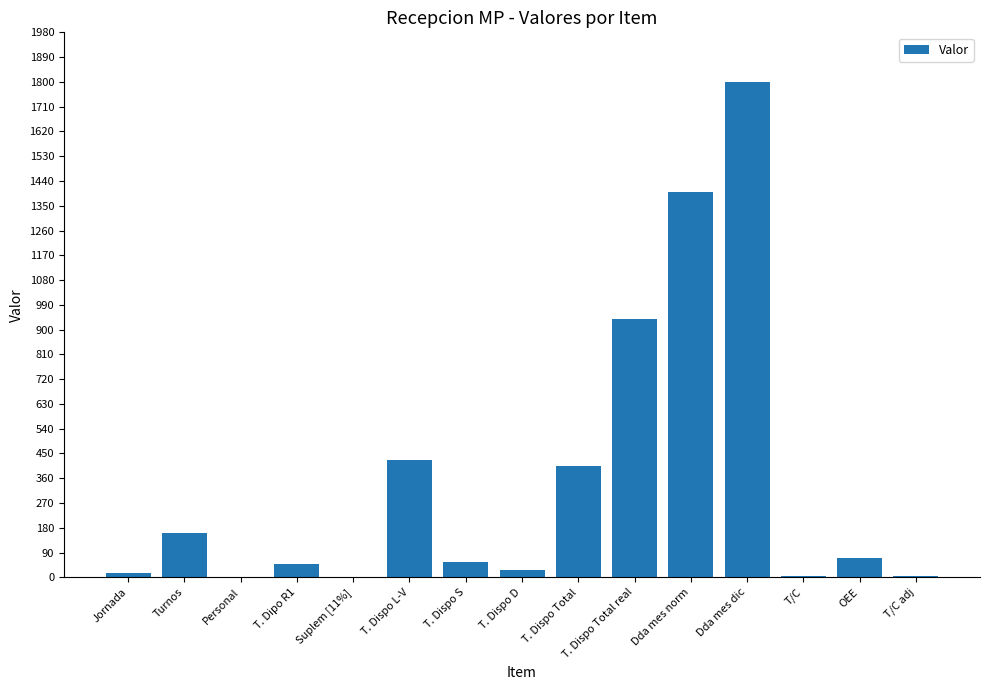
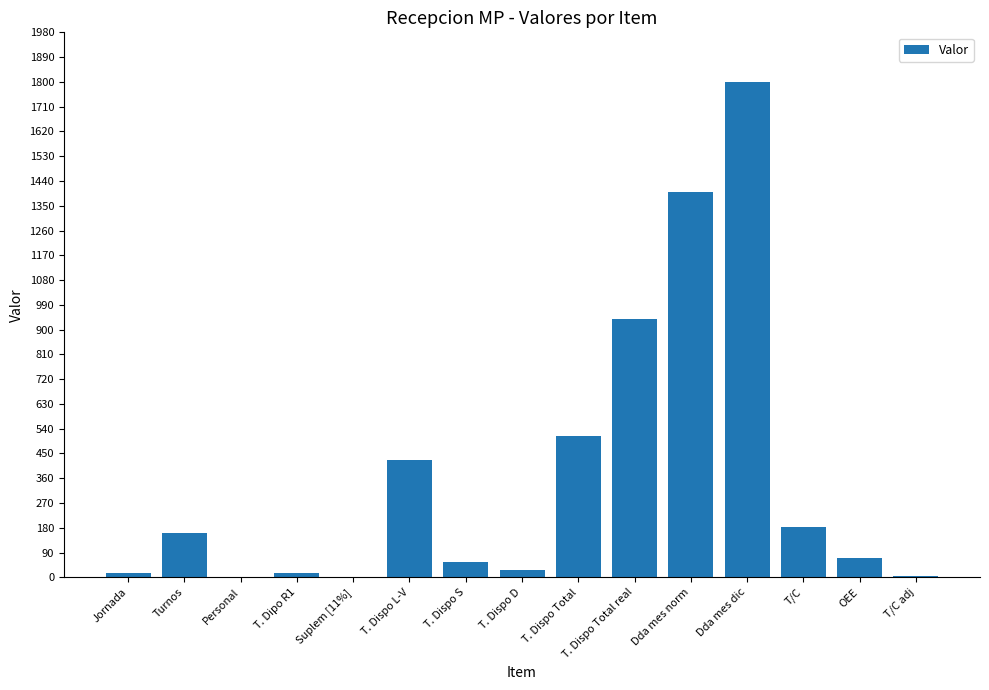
  {
    "Jornada": 20,
    "Turnos": 160,
-   "T. Dipo R1": 50,
+   "T. Dipo R1": 20,
    "T. Dispo L-V": 430,
    "T. Dispo S": 60,
    "T. Dispo D": 30,
-   "T. Dispo Total": 410,
+   "T. Dispo Total": 510,
    "T. Dispo Total real": 940,
    "Dda mes norm": 1400,
    "Dda mes dic": 1800,
-   "T/C": 10,
+   "T/C": 180,
    "OEE": 70
  }
